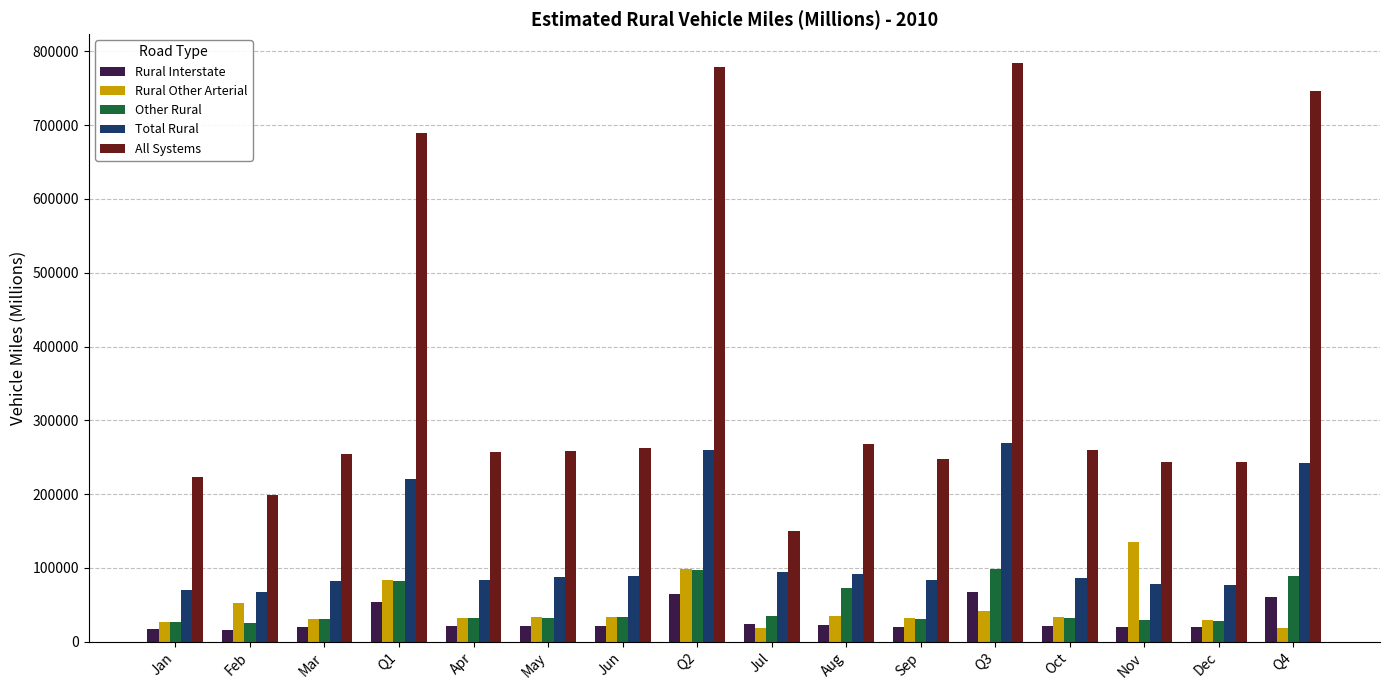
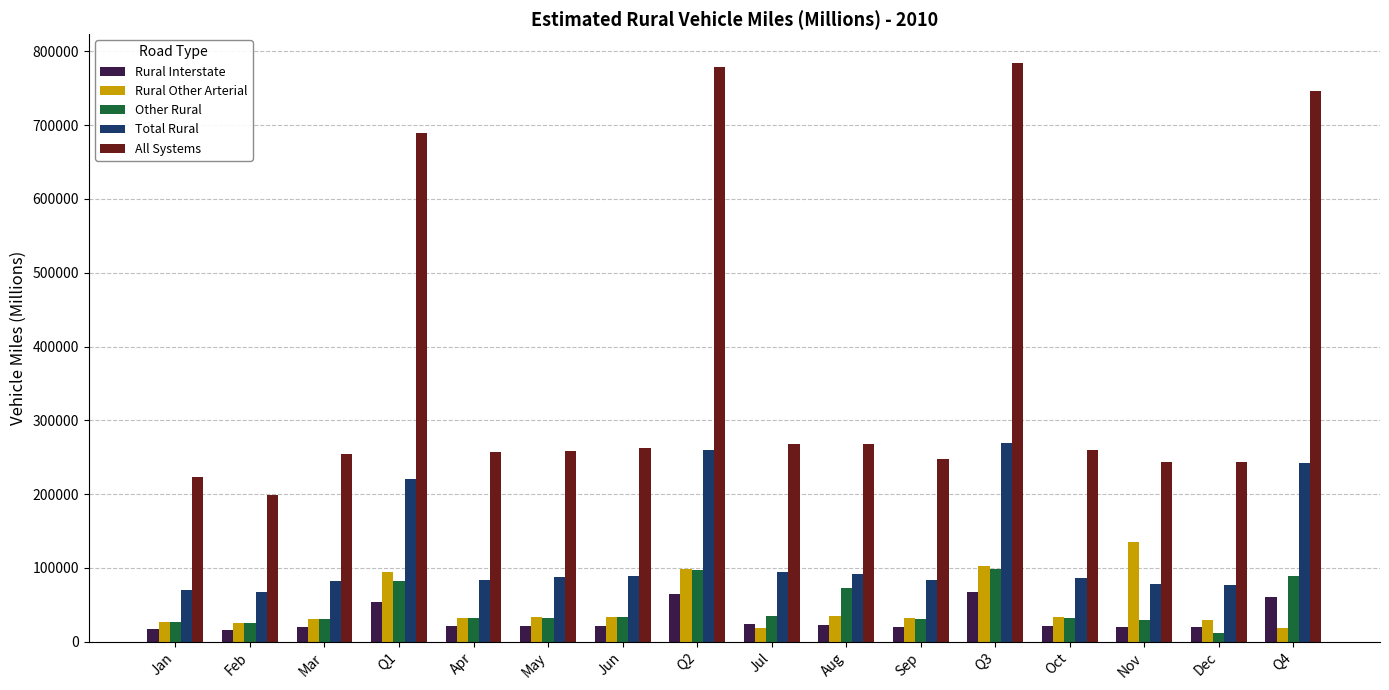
  {
    "Rural Other Arterial": {
      "Jan": 30000,
-     "Feb": 50000,
+     "Feb": 30000,
      "Mar": 30000,
-     "Q1": 80000,
+     "Q1": 90000,
      "Apr": 30000,
      "May": 30000,
      "Jun": 30000,
      "Q2": 100000,
      "Jul": 20000,
      "Aug": 30000,
      "Sep": 30000,
-     "Q3": 40000,
+     "Q3": 100000,
      "Oct": 30000,
      "Nov": 140000,
      "Dec": 30000,
      "Q4": 20000
    },
    "Other Rural": {
      "Jan": 30000,
      "Feb": 30000,
      "Mar": 30000,
      "Q1": 80000,
      "Apr": 30000,
      "May": 30000,
      "Jun": 30000,
      "Q2": 100000,
      "Jul": 30000,
      "Aug": 70000,
      "Sep": 30000,
      "Q3": 100000,
      "Oct": 30000,
      "Nov": 30000,
-     "Dec": 30000,
+     "Dec": 10000,
      "Q4": 90000
    },
    "All Systems": {
      "Jan": 220000,
      "Feb": 200000,
      "Mar": 250000,
      "Q1": 690000,
      "Apr": 260000,
      "May": 260000,
      "Jun": 260000,
      "Q2": 780000,
-     "Jul": 150000,
+     "Jul": 270000,
      "Aug": 270000,
      "Sep": 250000,
      "Q3": 780000,
      "Oct": 260000,
      "Nov": 240000,
      "Dec": 240000,
      "Q4": 750000
    }
  }
